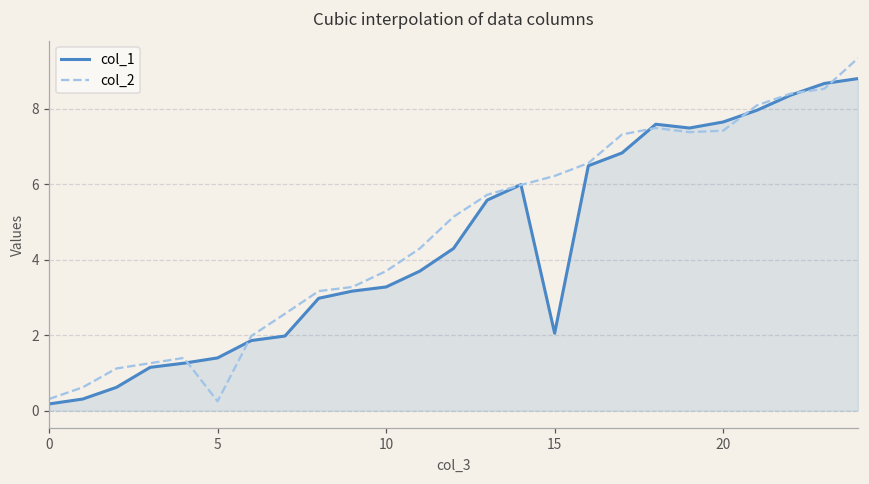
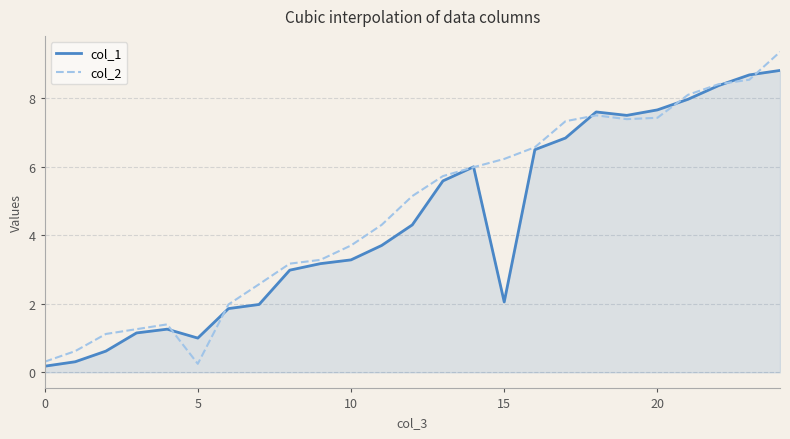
  {
    "col_1": {
      "0": 0.2,
-     "5": 1.4,
+     "5": 1.0,
      "10": 3.3,
      "15": 2.1,
      "20": 7.7
    },
    "col_2": {
      "0": 0.3,
      "5": 0.3,
      "10": 3.7,
      "15": 6.2,
      "20": 7.4
    }
  }
